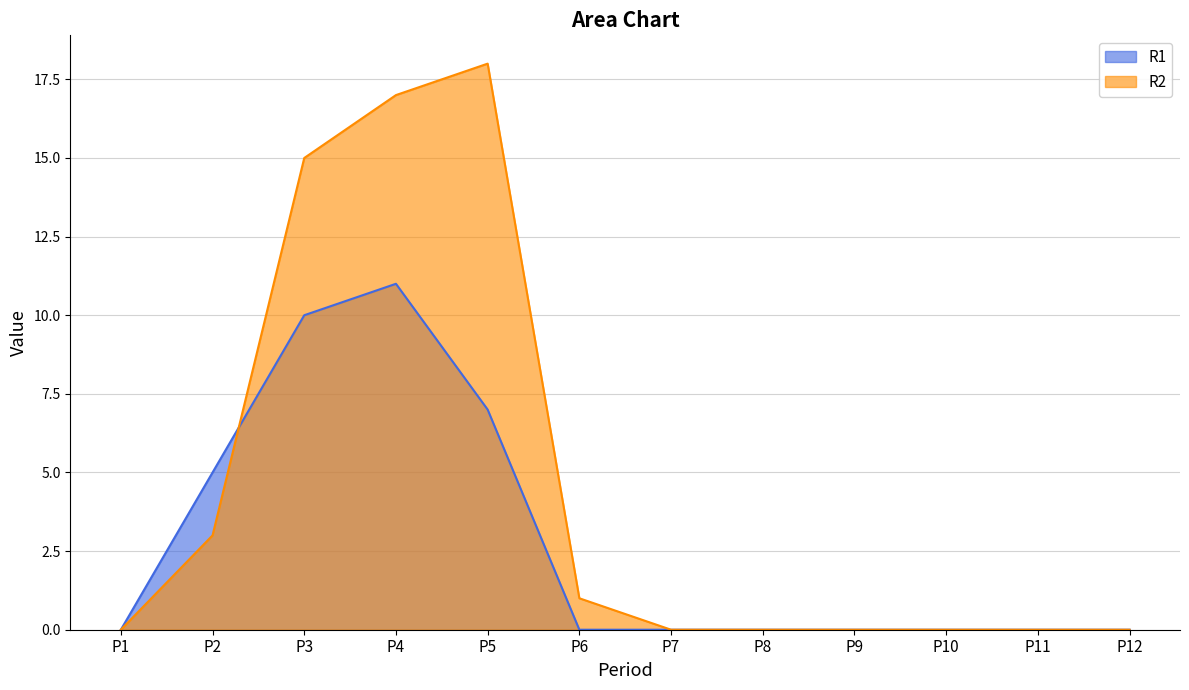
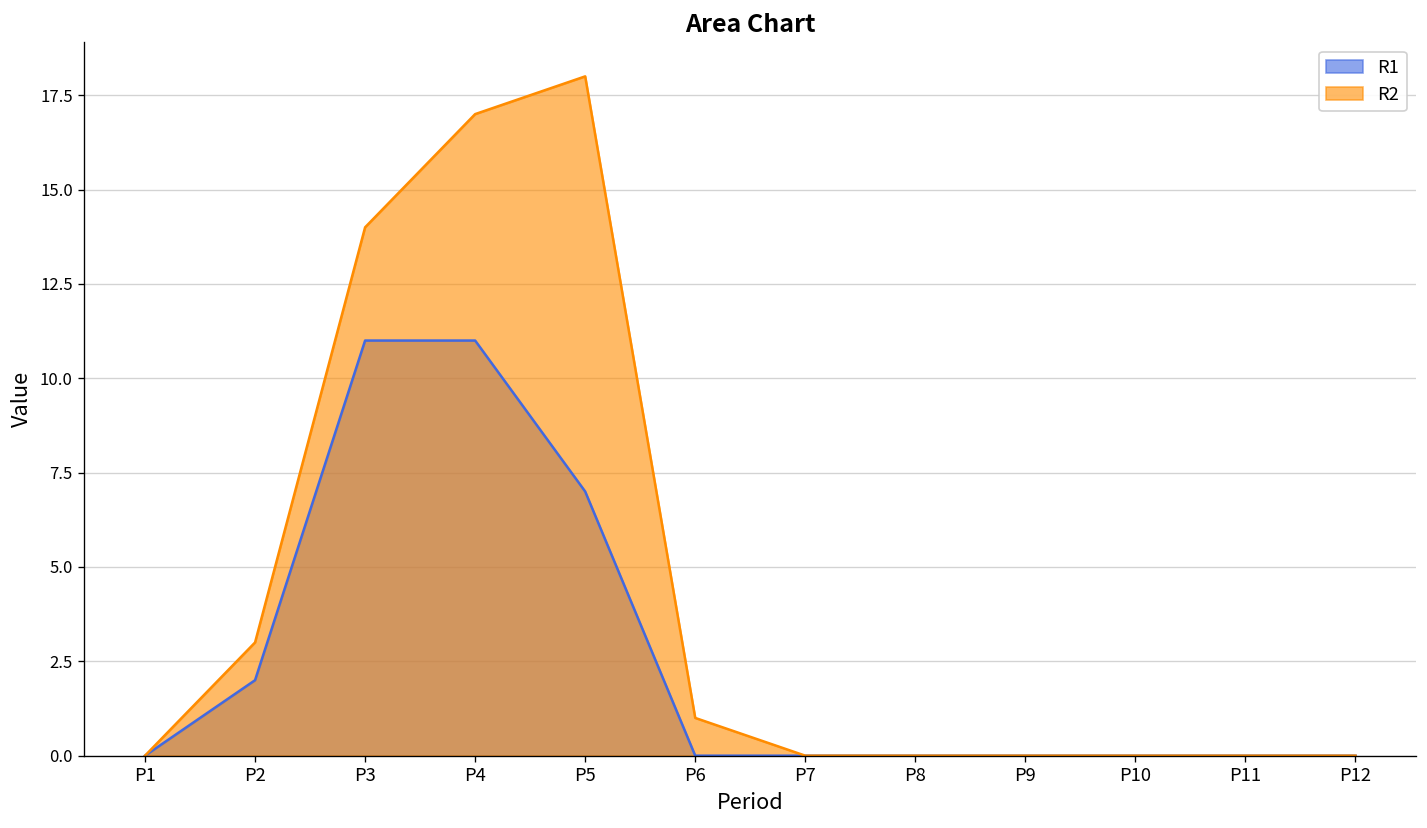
  {
    "R1": {
-     "P2": 5,
-     "P3": 10,
+     "P2": 2,
+     "P3": 11,
      "P4": 11,
      "P5": 7,
      "P6": 0
    },
    "R2": {
      "P2": 3,
-     "P3": 15,
+     "P3": 14,
      "P4": 17,
      "P5": 18,
      "P6": 1
    }
  }
